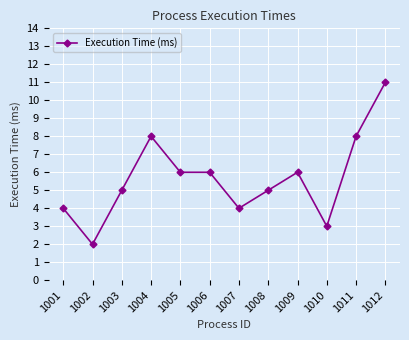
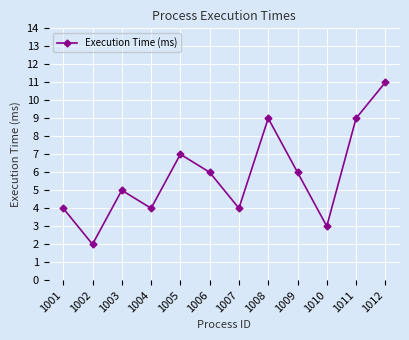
  {
    "1001": 4,
    "1002": 2,
    "1003": 5,
-   "1004": 8,
-   "1005": 6,
+   "1004": 4,
+   "1005": 7,
    "1006": 6,
    "1007": 4,
-   "1008": 5,
+   "1008": 9,
    "1009": 6,
    "1010": 3,
-   "1011": 8,
+   "1011": 9,
    "1012": 11
  }
